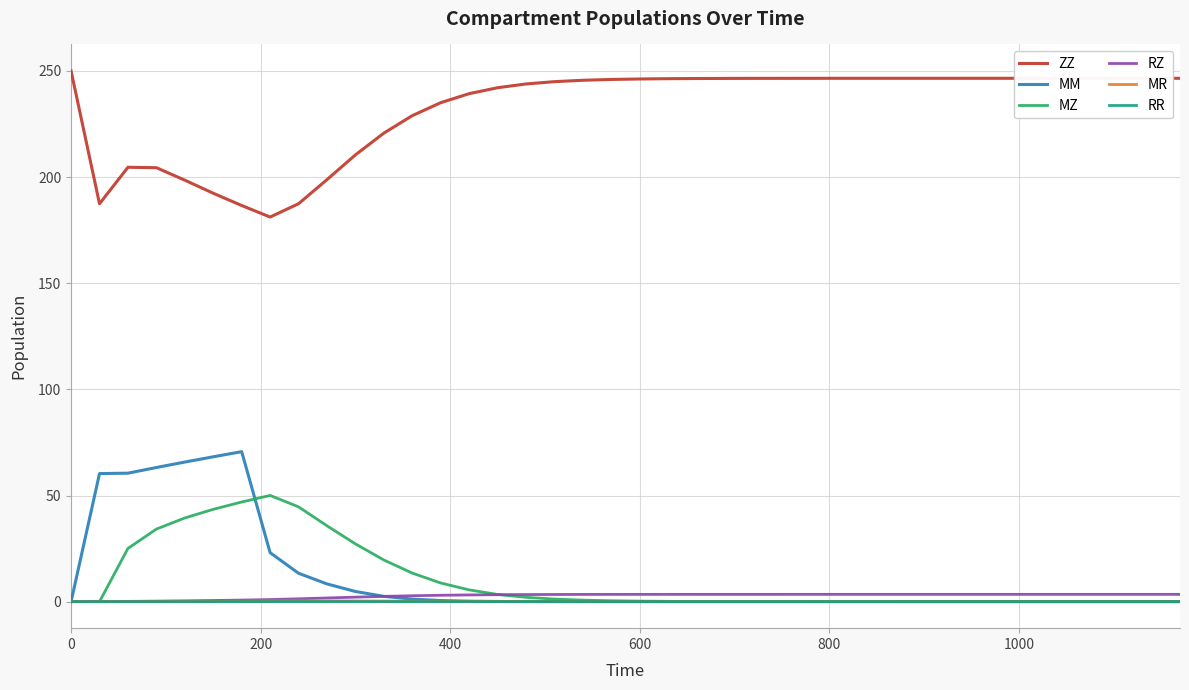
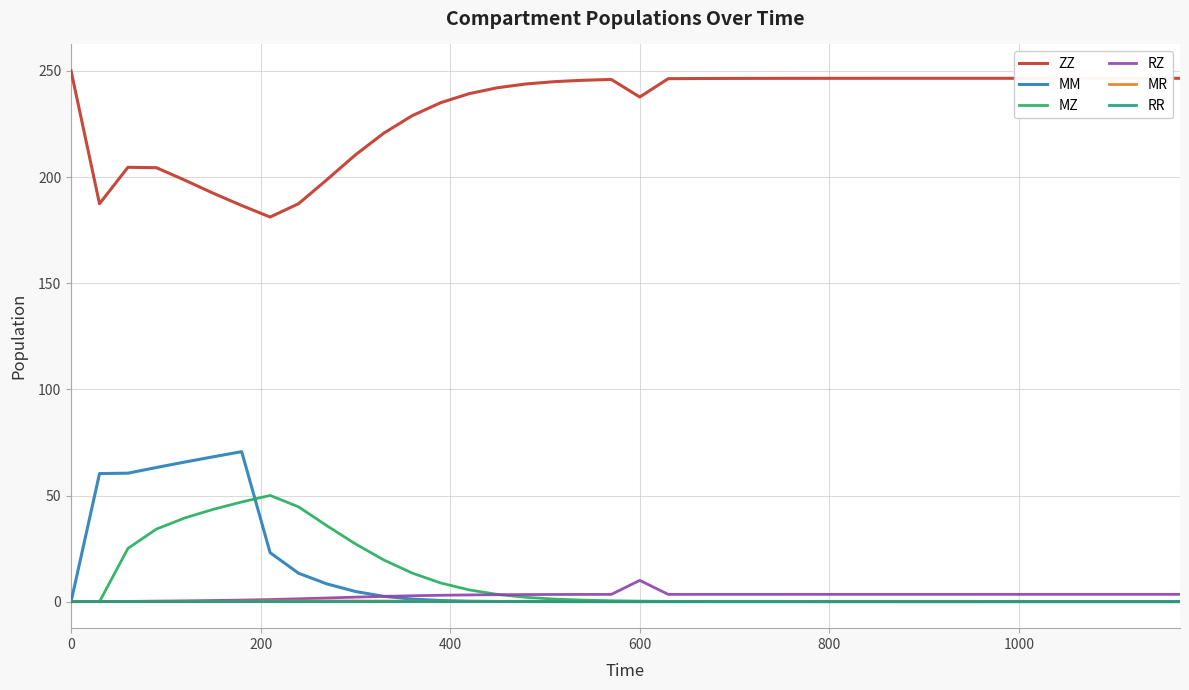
  {
    "ZZ": {
      "0": 250,
-     "600": 246
+     "600": 238
    },
    "RZ": {
-     "600": 3
+     "600": 10
    }
  }
